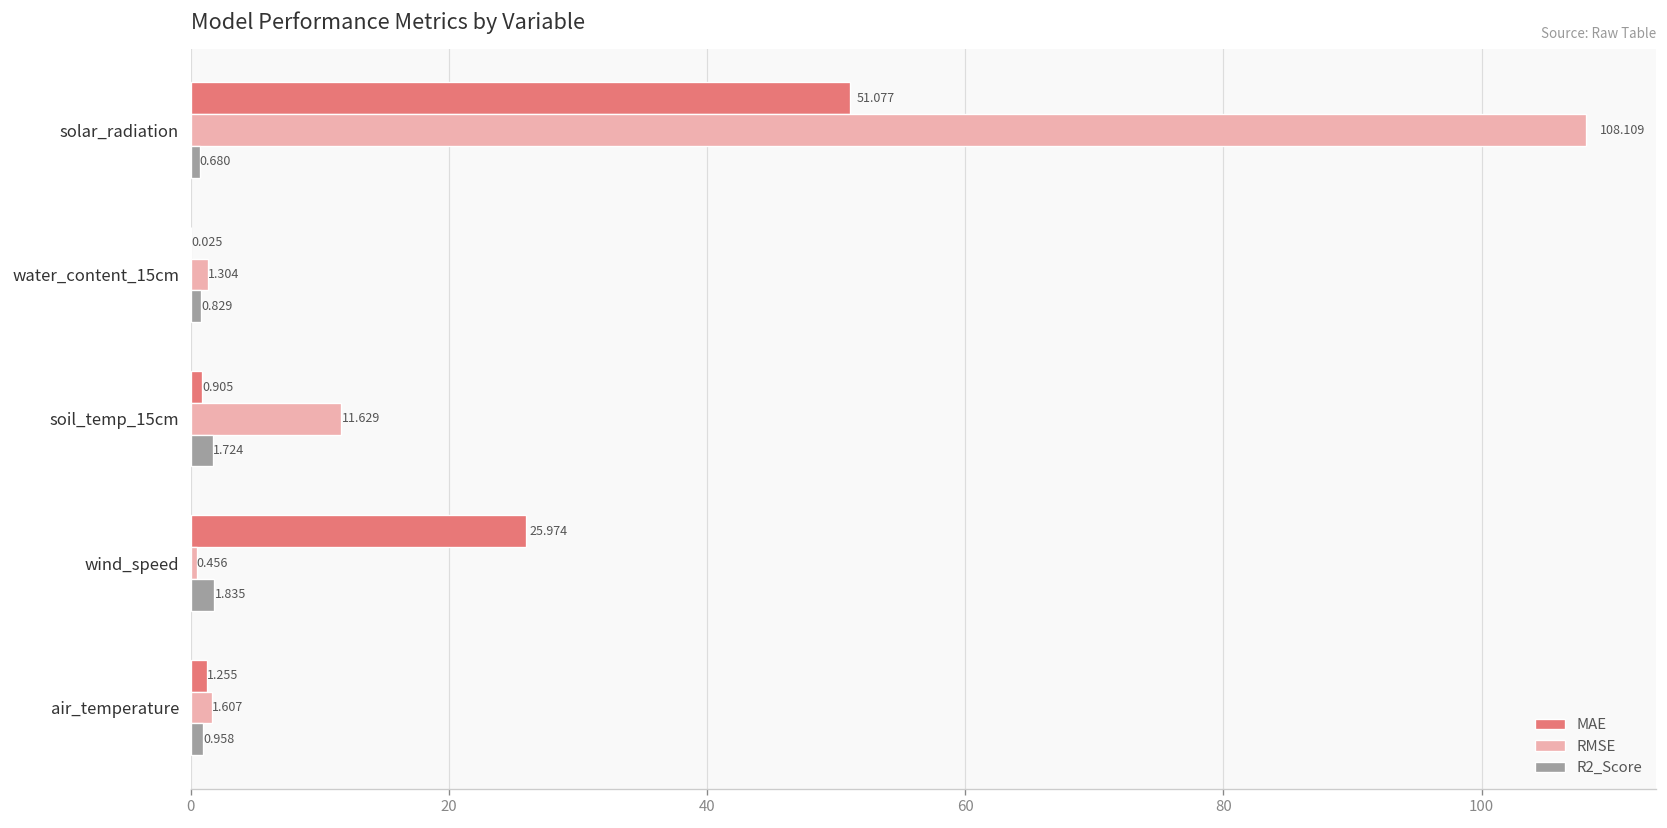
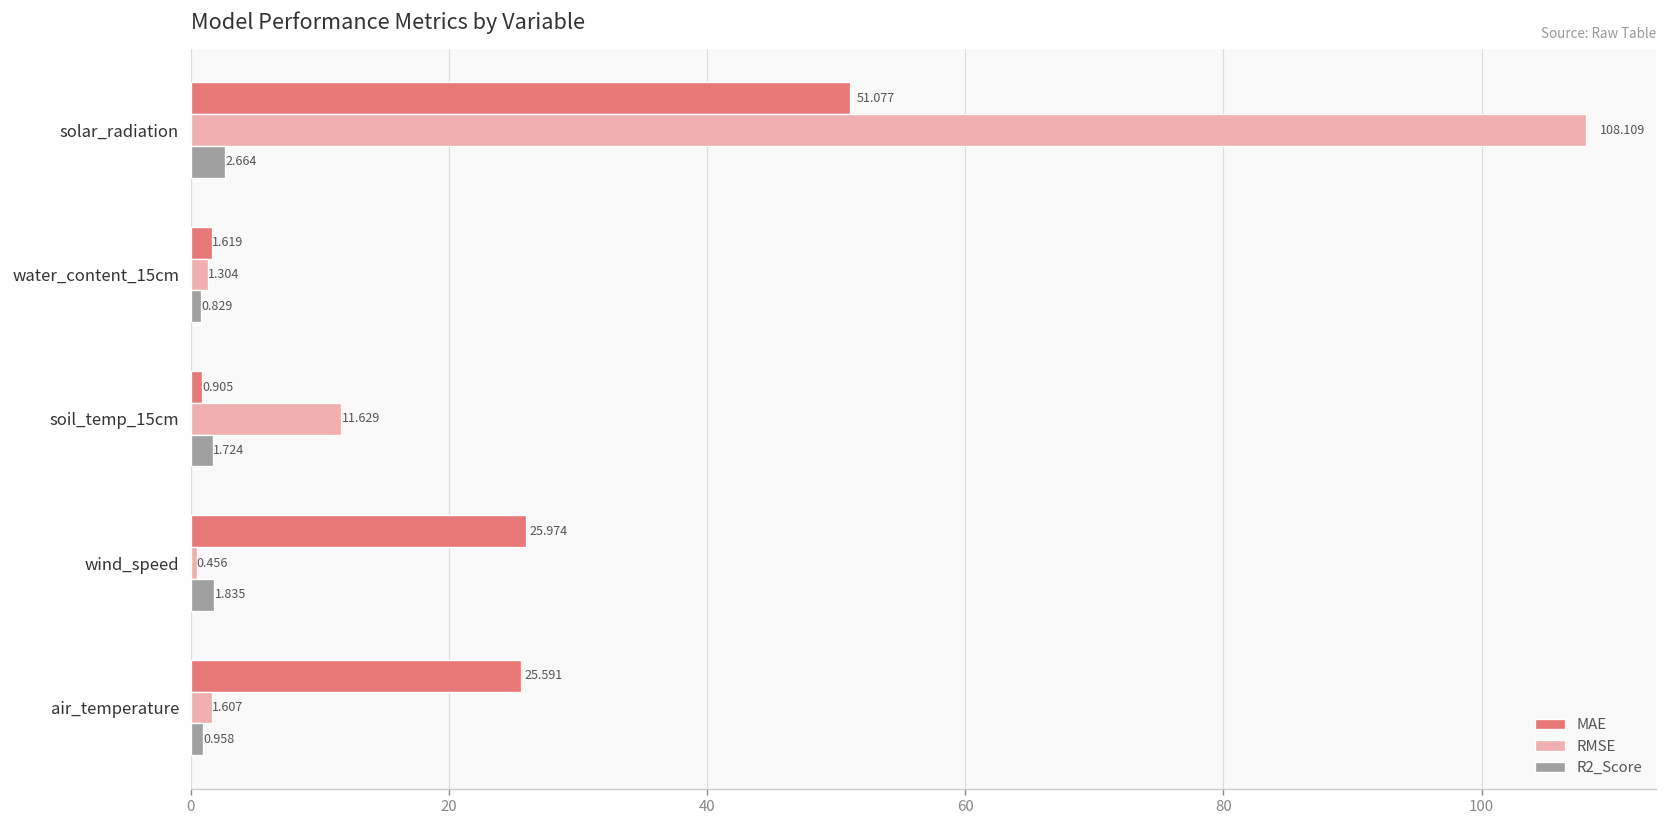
  {
    "MAE": {
      "solar_radiation": 51.077,
-     "water_content_15cm": 0.025,
+     "water_content_15cm": 1.619,
      "soil_temp_15cm": 0.905,
      "wind_speed": 25.974,
-     "air_temperature": 1.255
+     "air_temperature": 25.591
    },
    "RMSE": {
      "solar_radiation": 108.109,
      "water_content_15cm": 1.304,
      "soil_temp_15cm": 11.629,
      "wind_speed": 0.456,
      "air_temperature": 1.607
    },
    "R2_Score": {
-     "solar_radiation": 0.680,
+     "solar_radiation": 2.664,
      "water_content_15cm": 0.829,
      "soil_temp_15cm": 1.724,
      "wind_speed": 1.835,
      "air_temperature": 0.958
    }
  }
